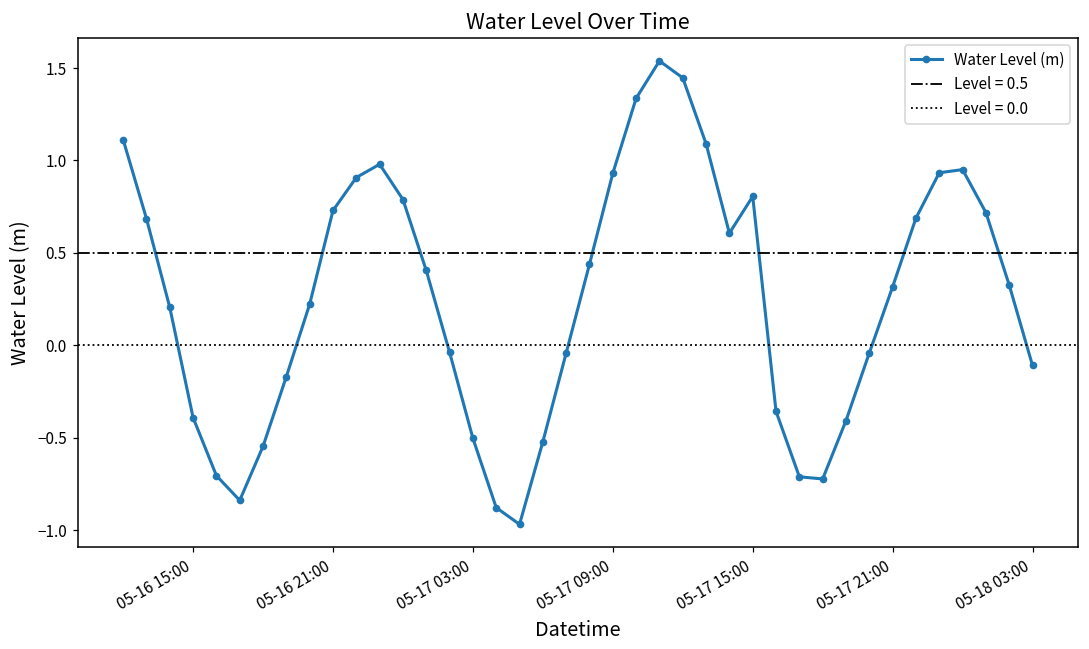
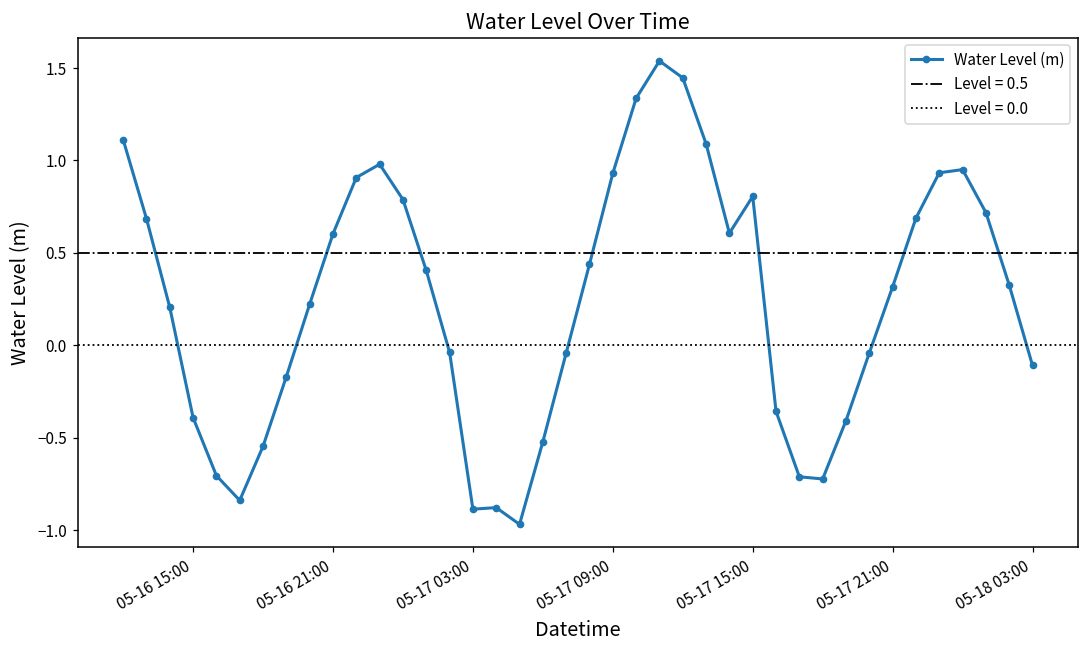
  {
    "05-16 15:00": -0.39,
-   "05-16 21:00": 0.73,
-   "05-17 03:00": -0.50,
+   "05-16 21:00": 0.60,
+   "05-17 03:00": -0.89,
    "05-17 09:00": 0.93,
    "05-17 15:00": 0.81,
    "05-17 21:00": 0.32,
    "05-18 03:00": -0.11
  }
